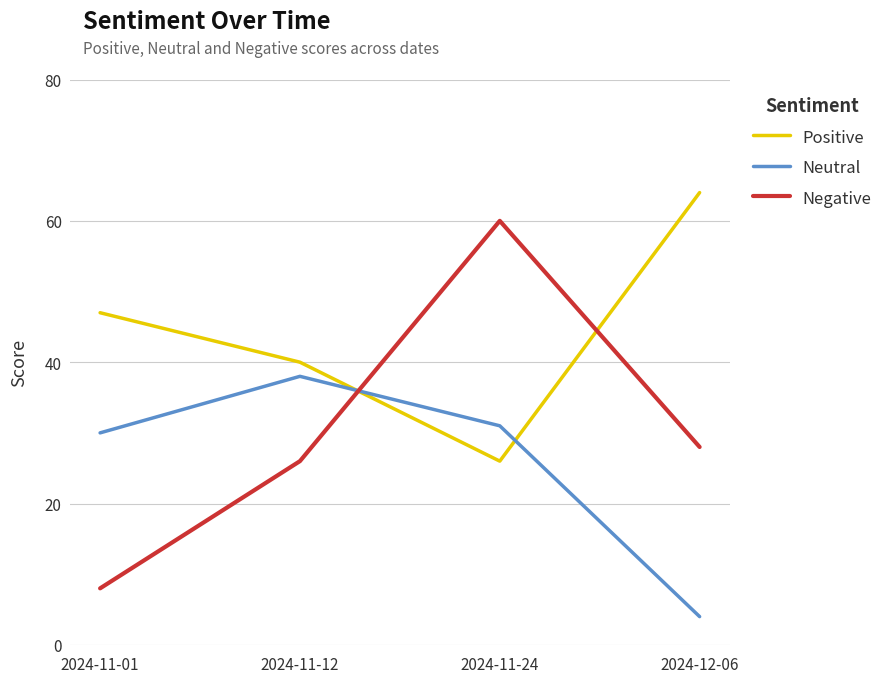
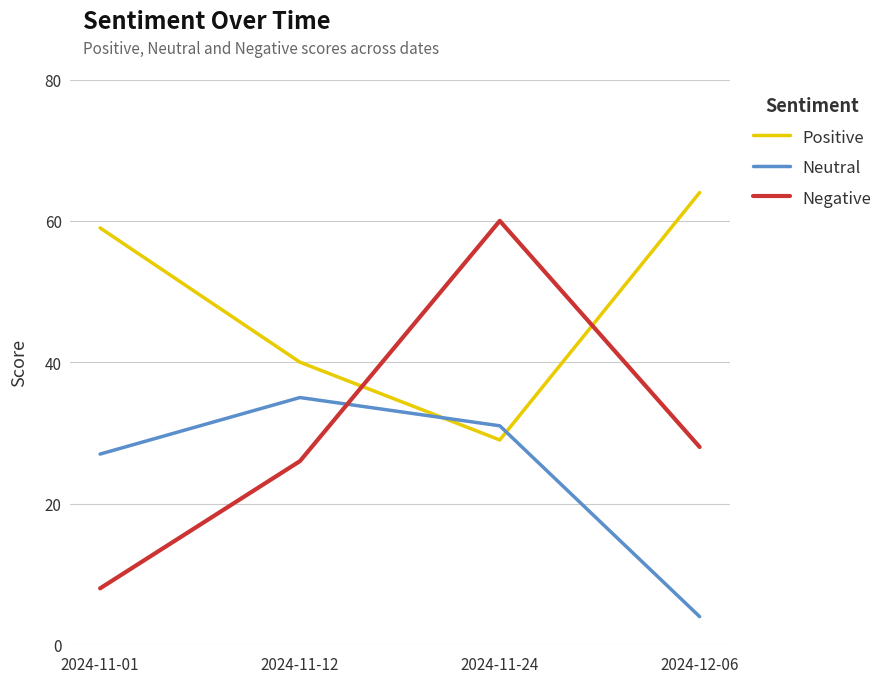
  {
    "Positive": {
-     "2024-11-01": 47,
+     "2024-11-01": 59,
      "2024-11-12": 40,
-     "2024-11-24": 26,
+     "2024-11-24": 29,
      "2024-12-06": 64
    },
    "Neutral": {
-     "2024-11-01": 30,
-     "2024-11-12": 38,
+     "2024-11-01": 27,
+     "2024-11-12": 35,
      "2024-11-24": 31,
      "2024-12-06": 4
    },
    "Negative": {
      "2024-11-01": 8,
      "2024-11-12": 26,
      "2024-11-24": 60,
      "2024-12-06": 28
    }
  }
